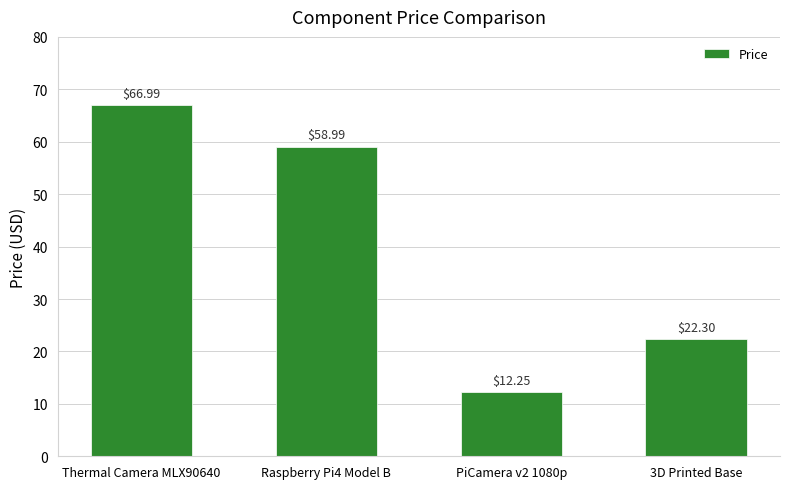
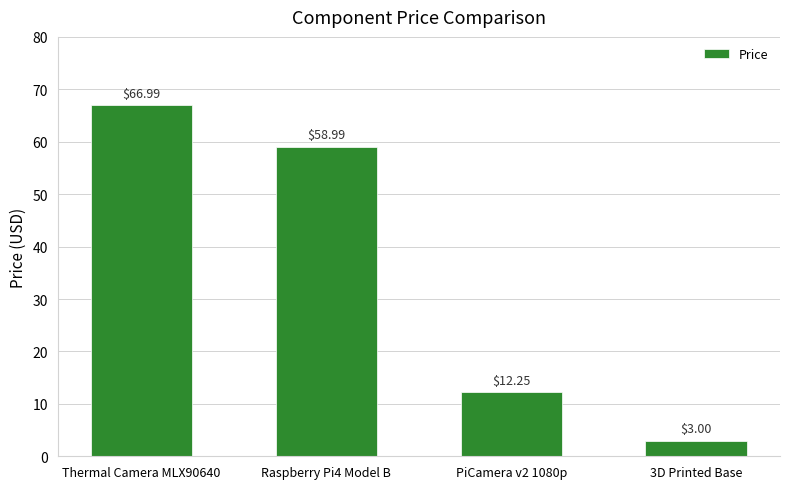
  {
    "Thermal Camera MLX90640": "$66.99",
    "Raspberry Pi4 Model B": "$58.99",
    "PiCamera v2 1080p": "$12.25",
-   "3D Printed Base": "$22.30"
+   "3D Printed Base": "$3.00"
  }
